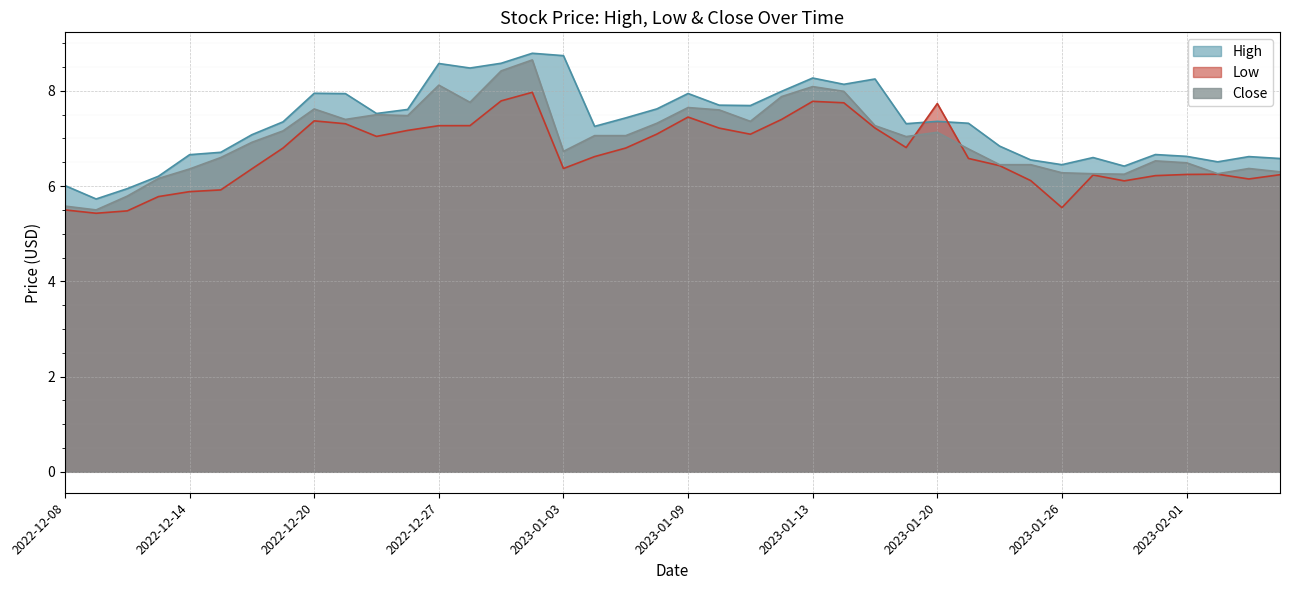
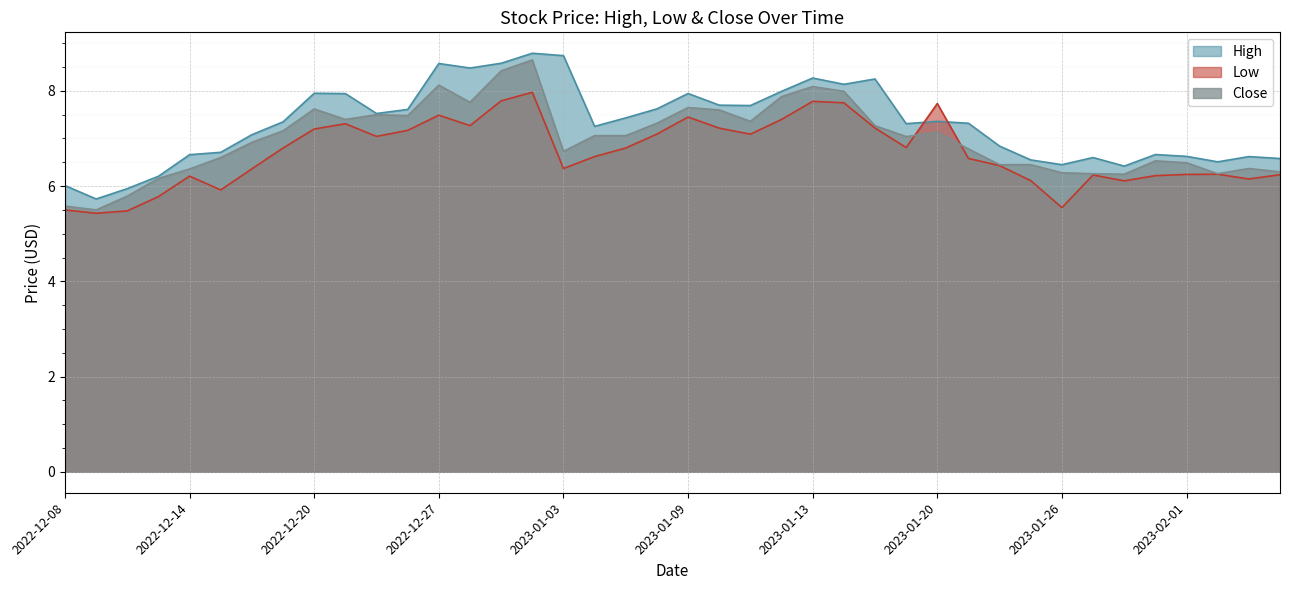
  {
    "Low": {
      "2022-12-08": 5.5,
-     "2022-12-14": 5.9,
-     "2022-12-20": 7.4,
-     "2022-12-27": 7.3,
+     "2022-12-14": 6.2,
+     "2022-12-20": 7.2,
+     "2022-12-27": 7.5,
      "2023-01-03": 6.4,
      "2023-01-09": 7.4,
      "2023-01-13": 7.8,
      "2023-01-20": 7.7,
      "2023-01-26": 5.5,
      "2023-02-01": 6.2
    }
  }
